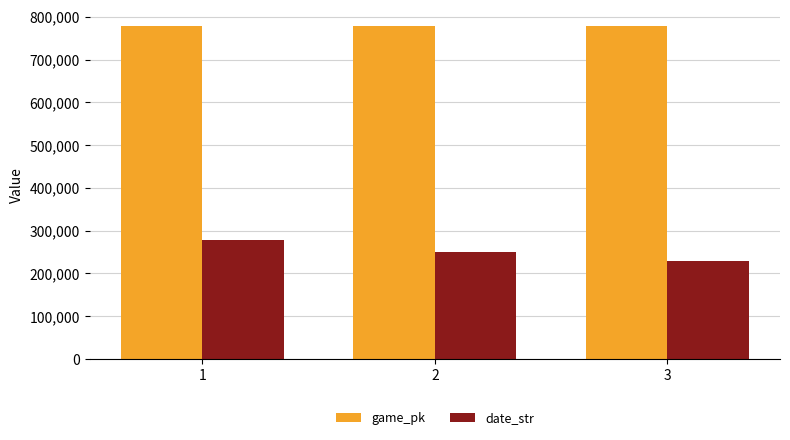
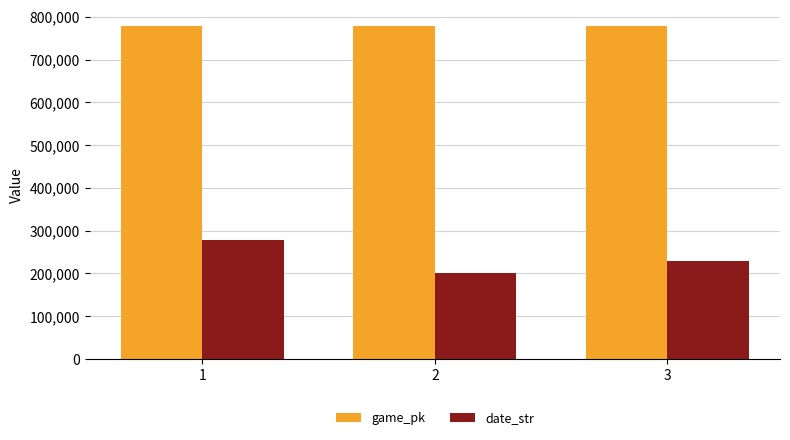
  {
    "game_pk": {
      "1": "780,000",
      "2": "780,000",
      "3": "780,000"
    },
    "date_str": {
      "1": "280,000",
-     "2": "250,000",
+     "2": "200,000",
      "3": "230,000"
    }
  }
